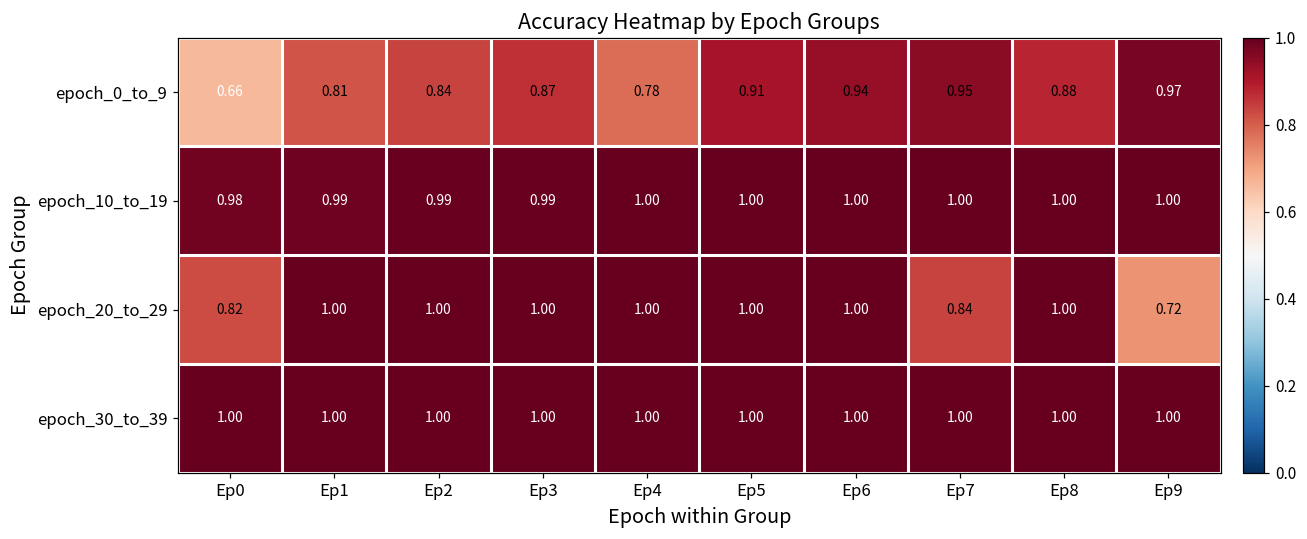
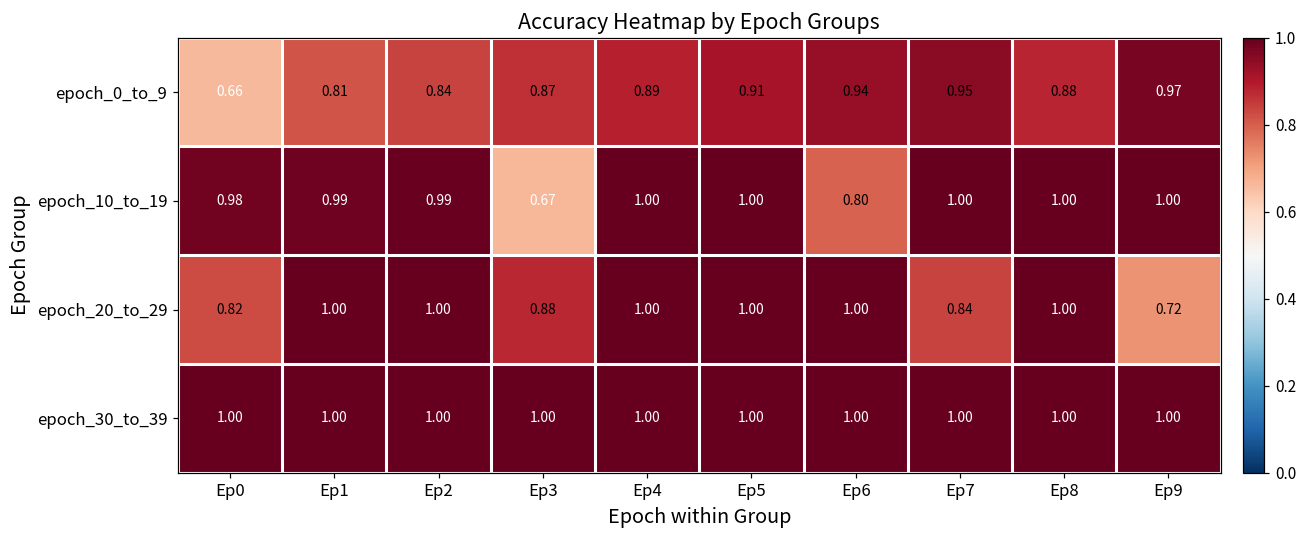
  {
    "epoch_0_to_9": {
      "Ep0": 0.66,
      "Ep1": 0.81,
      "Ep2": 0.84,
      "Ep3": 0.87,
-     "Ep4": 0.78,
+     "Ep4": 0.89,
      "Ep5": 0.91,
      "Ep6": 0.94,
      "Ep7": 0.95,
      "Ep8": 0.88,
      "Ep9": 0.97
    },
    "epoch_10_to_19": {
      "Ep0": 0.98,
      "Ep1": 0.99,
      "Ep2": 0.99,
-     "Ep3": 0.99,
+     "Ep3": 0.67,
      "Ep4": 1.00,
      "Ep5": 1.00,
-     "Ep6": 1.00,
+     "Ep6": 0.80,
      "Ep7": 1.00,
      "Ep8": 1.00,
      "Ep9": 1.00
    },
    "epoch_20_to_29": {
      "Ep0": 0.82,
      "Ep1": 1.00,
      "Ep2": 1.00,
-     "Ep3": 1.00,
+     "Ep3": 0.88,
      "Ep4": 1.00,
      "Ep5": 1.00,
      "Ep6": 1.00,
      "Ep7": 0.84,
      "Ep8": 1.00,
      "Ep9": 0.72
    },
    "epoch_30_to_39": {
      "Ep0": 1.00,
      "Ep1": 1.00,
      "Ep2": 1.00,
      "Ep3": 1.00,
      "Ep4": 1.00,
      "Ep5": 1.00,
      "Ep6": 1.00,
      "Ep7": 1.00,
      "Ep8": 1.00,
      "Ep9": 1.00
    }
  }
